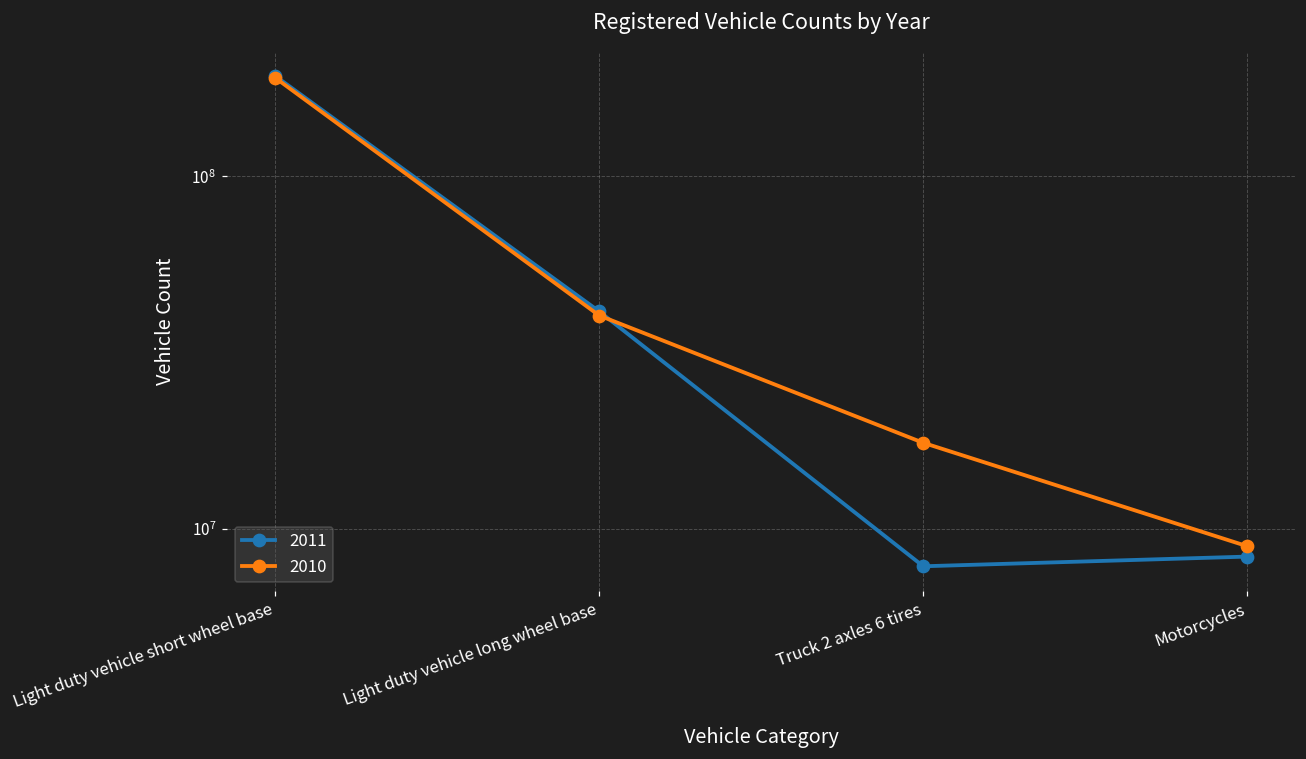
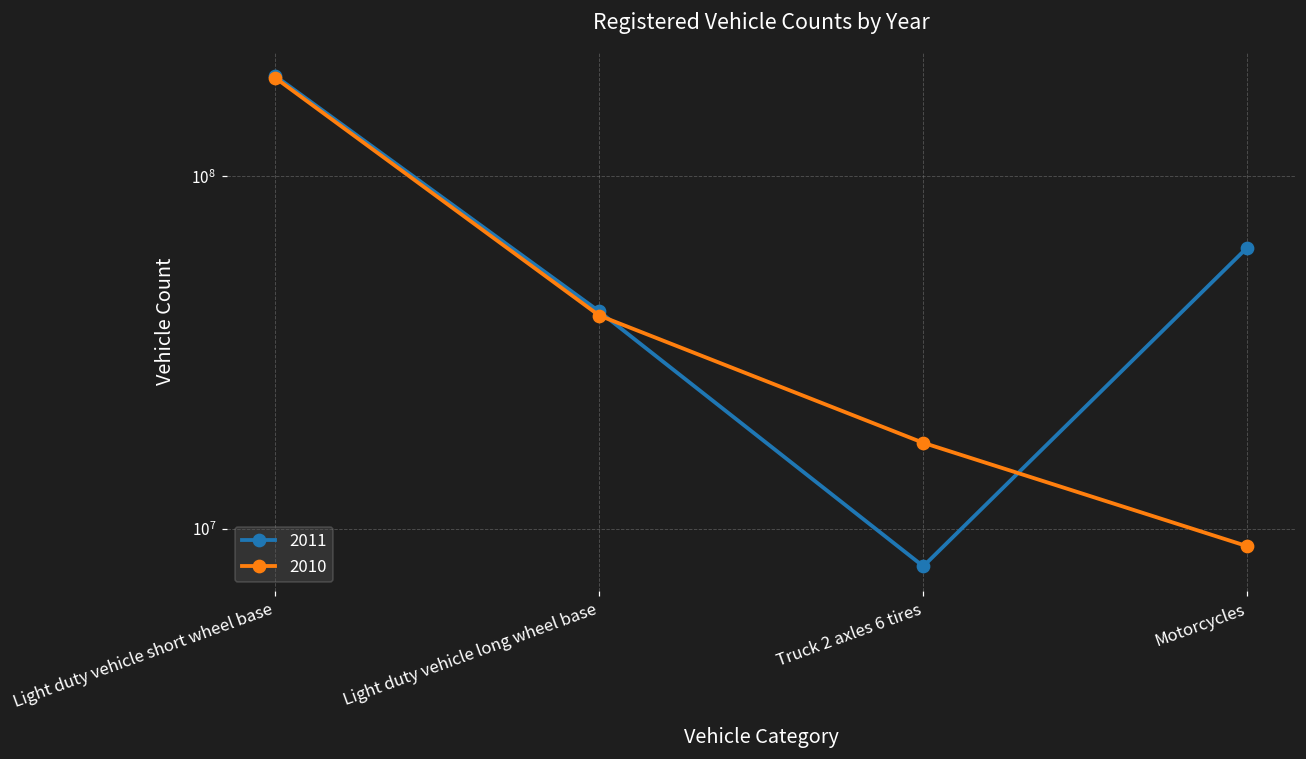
  {
    "2011": {
      "Light duty vehicle long wheel base": 41000000,
      "Truck 2 axles 6 tires": 7800000,
-     "Motorcycles": 8300000
+     "Motorcycles": 63000000
    },
    "2010": {
      "Light duty vehicle long wheel base": 40000000,
      "Truck 2 axles 6 tires": 18000000,
      "Motorcycles": 8900000
    }
  }
